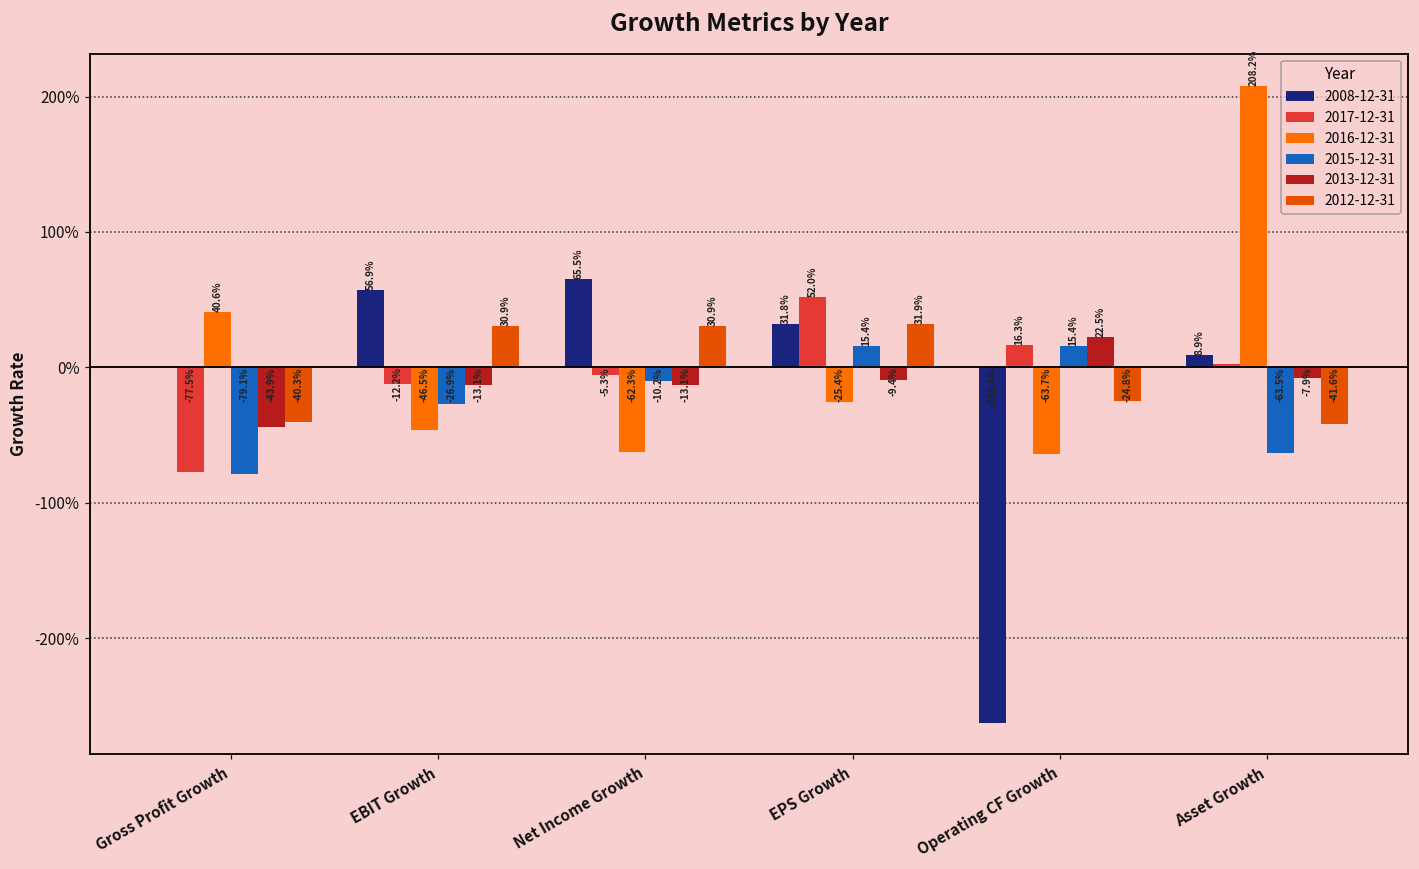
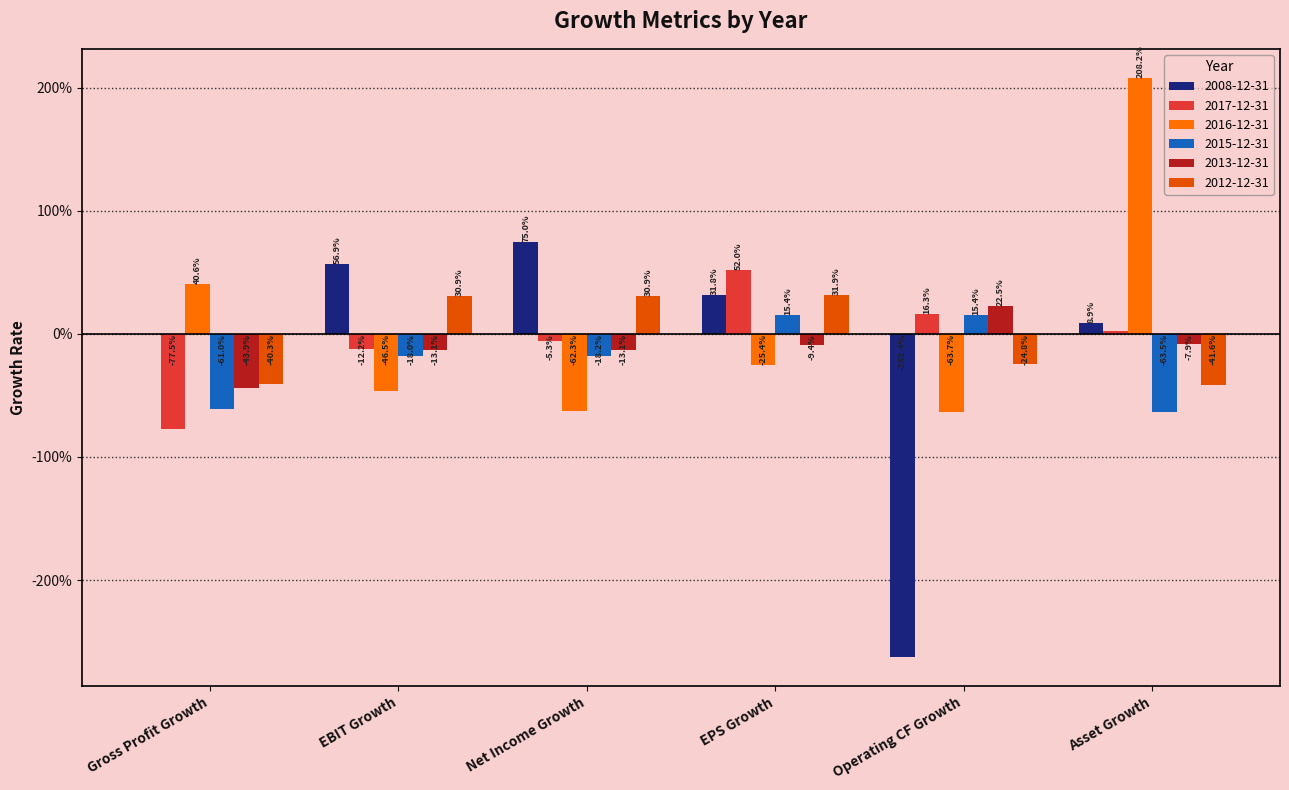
  {
    "2008-12-31": {
      "EBIT Growth": "56.9%",
-     "Net Income Growth": "65.5%",
+     "Net Income Growth": "75.0%",
      "EPS Growth": "31.8%",
      "Operating CF Growth": "-262.4%",
      "Asset Growth": "8.9%"
    },
    "2015-12-31": {
-     "Gross Profit Growth": "-79.1%",
-     "EBIT Growth": "-26.9%",
-     "Net Income Growth": "-10.2%",
+     "Gross Profit Growth": "-61.0%",
+     "EBIT Growth": "-18.0%",
+     "Net Income Growth": "-18.2%",
      "EPS Growth": "15.4%",
      "Operating CF Growth": "15.4%",
      "Asset Growth": "-63.5%"
    }
  }
